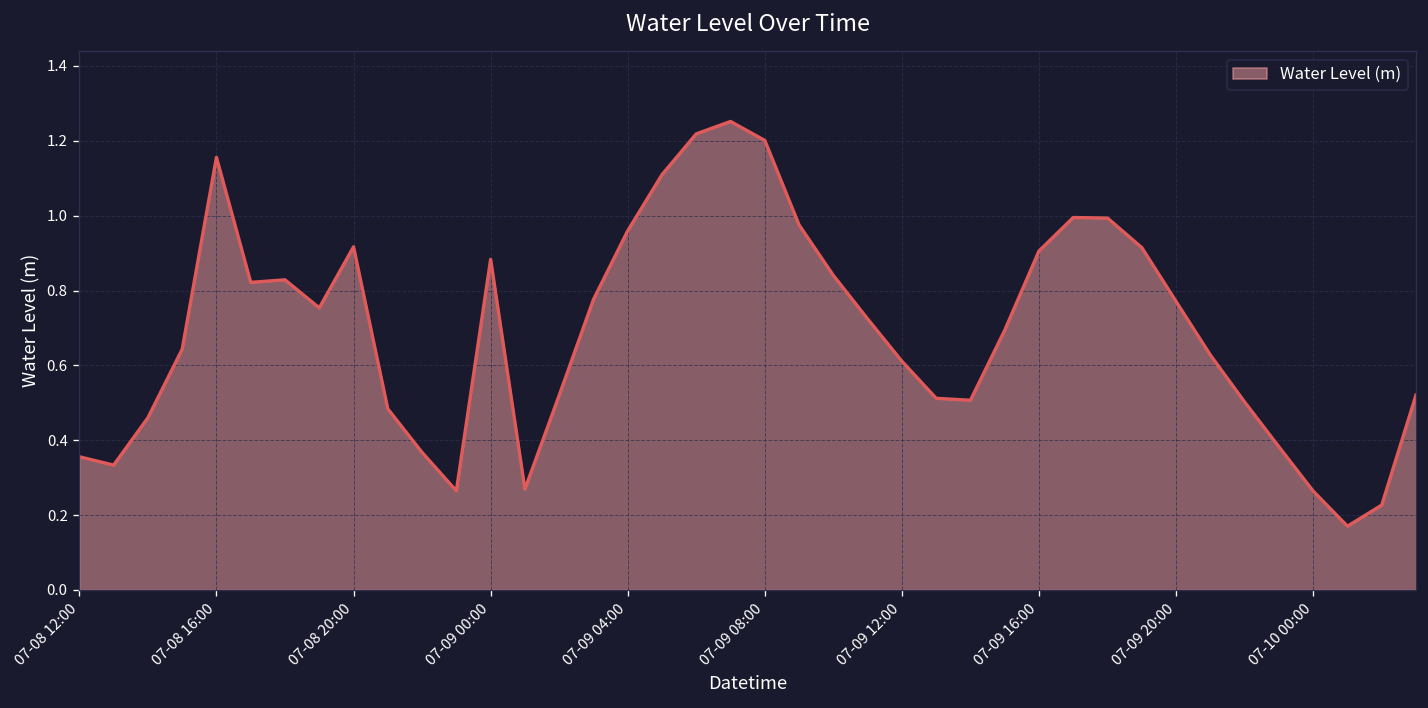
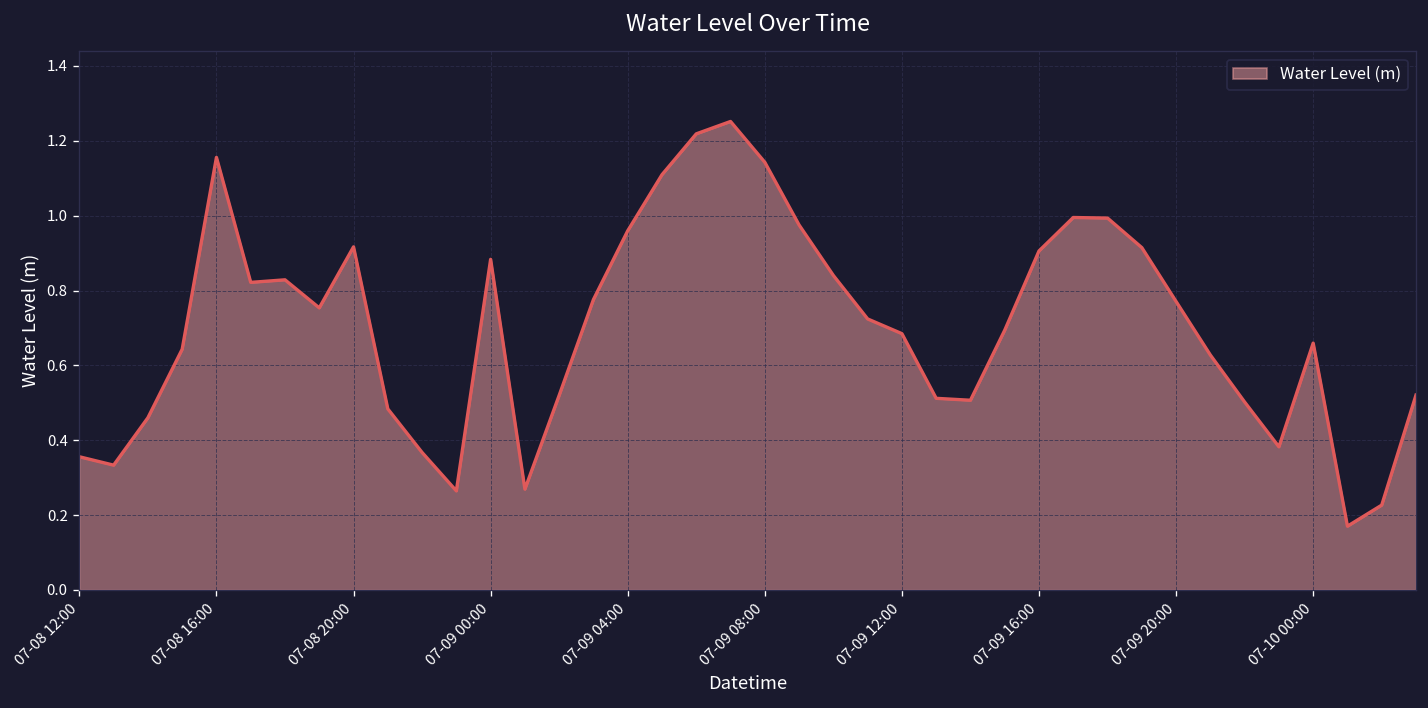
  {
    "07-08 12:00": 0.36,
    "07-08 16:00": 1.16,
    "07-08 20:00": 0.92,
    "07-09 00:00": 0.88,
    "07-09 04:00": 0.96,
-   "07-09 08:00": 1.20,
-   "07-09 12:00": 0.61,
+   "07-09 08:00": 1.14,
+   "07-09 12:00": 0.68,
    "07-09 16:00": 0.91,
    "07-09 20:00": 0.77,
-   "07-10 00:00": 0.26
+   "07-10 00:00": 0.66
  }
